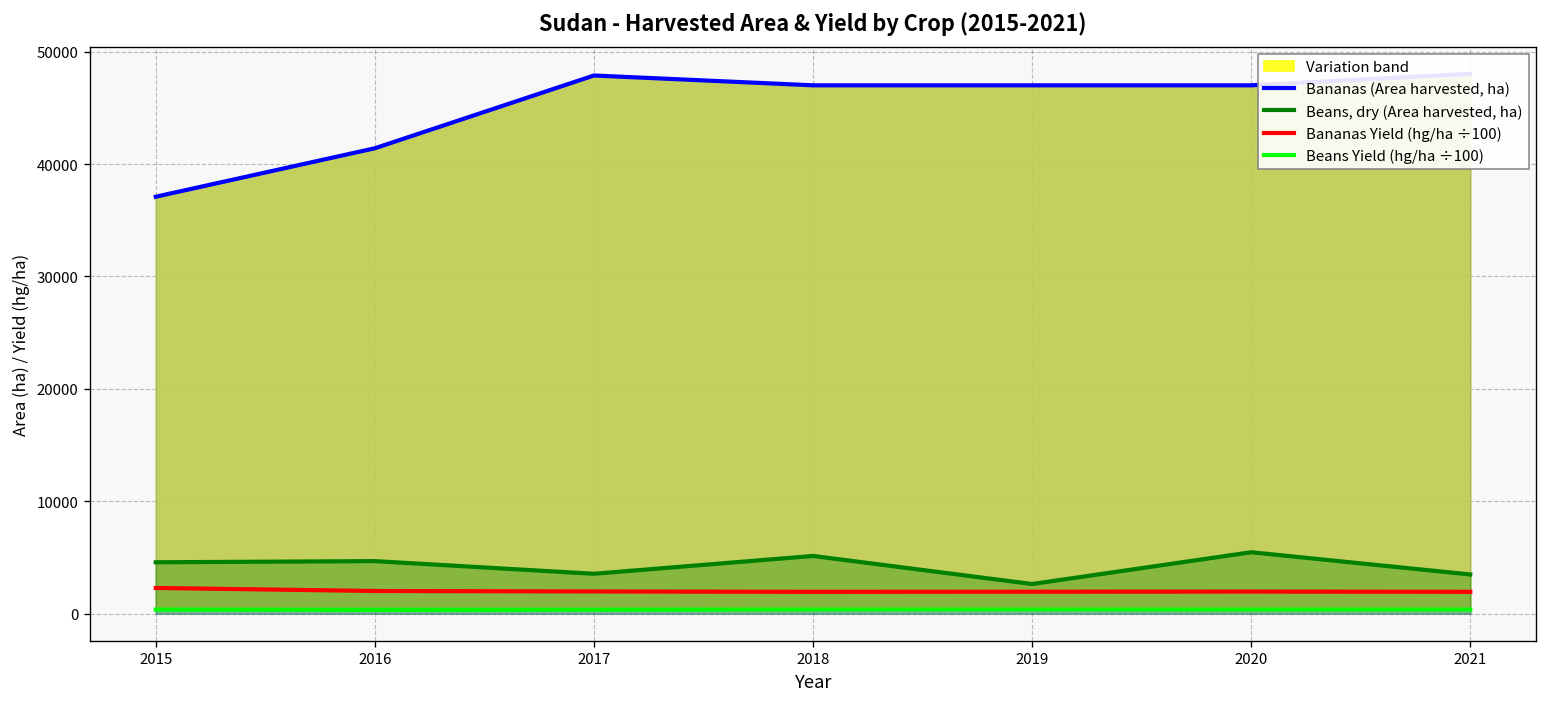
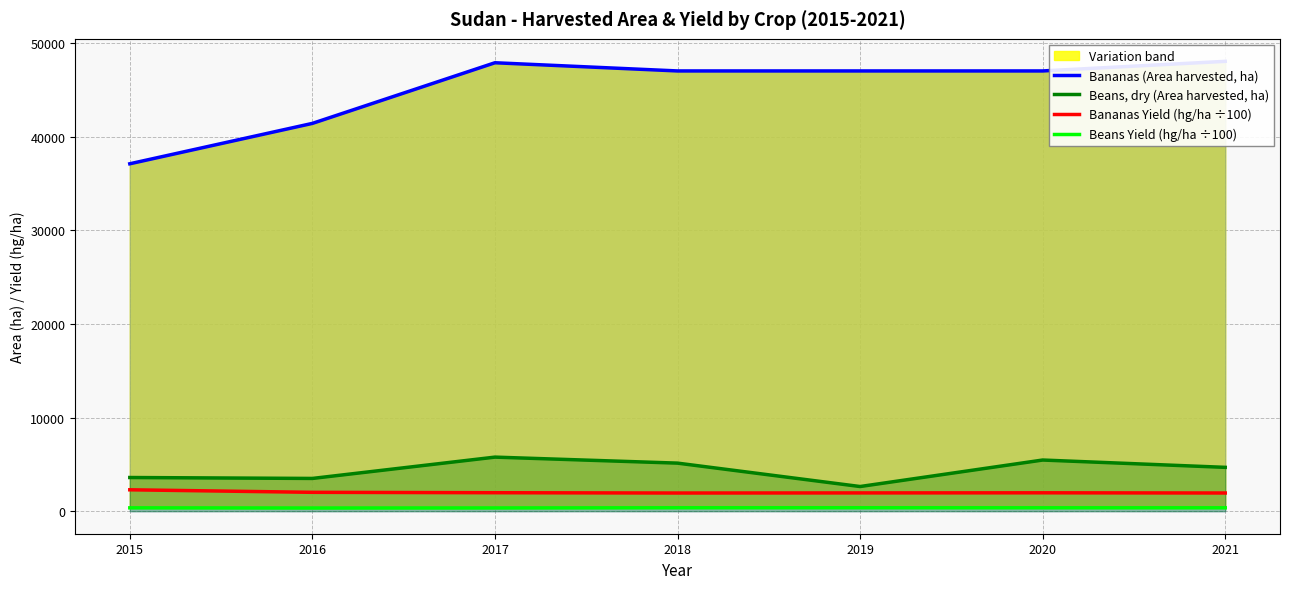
  {
    "Variation band": {
      "2015": 37000,
      "2016": 41000,
      "2017": 48000,
      "2018": 47000,
      "2019": 47000,
      "2020": 47000
    },
    "Beans, dry (Area harvested, ha)": {
-     "2015": 5000,
-     "2016": 5000,
-     "2017": 4000,
+     "2015": 4000,
+     "2016": 4000,
+     "2017": 6000,
      "2018": 5000,
      "2019": 3000,
      "2020": 5000,
-     "2021": 3000
+     "2021": 5000
    },
    "Bananas Yield (hg/ha ÷100)": {
      "2015": 2000,
      "2016": 2000,
      "2017": 2000,
      "2018": 2000,
      "2019": 2000,
      "2020": 2000,
      "2021": 2000
    },
    "Beans Yield (hg/ha ÷100)": {
      "2015": 0,
      "2016": 0,
      "2017": 0,
      "2018": 0,
      "2019": 0,
      "2020": 0,
      "2021": 0
    }
  }
